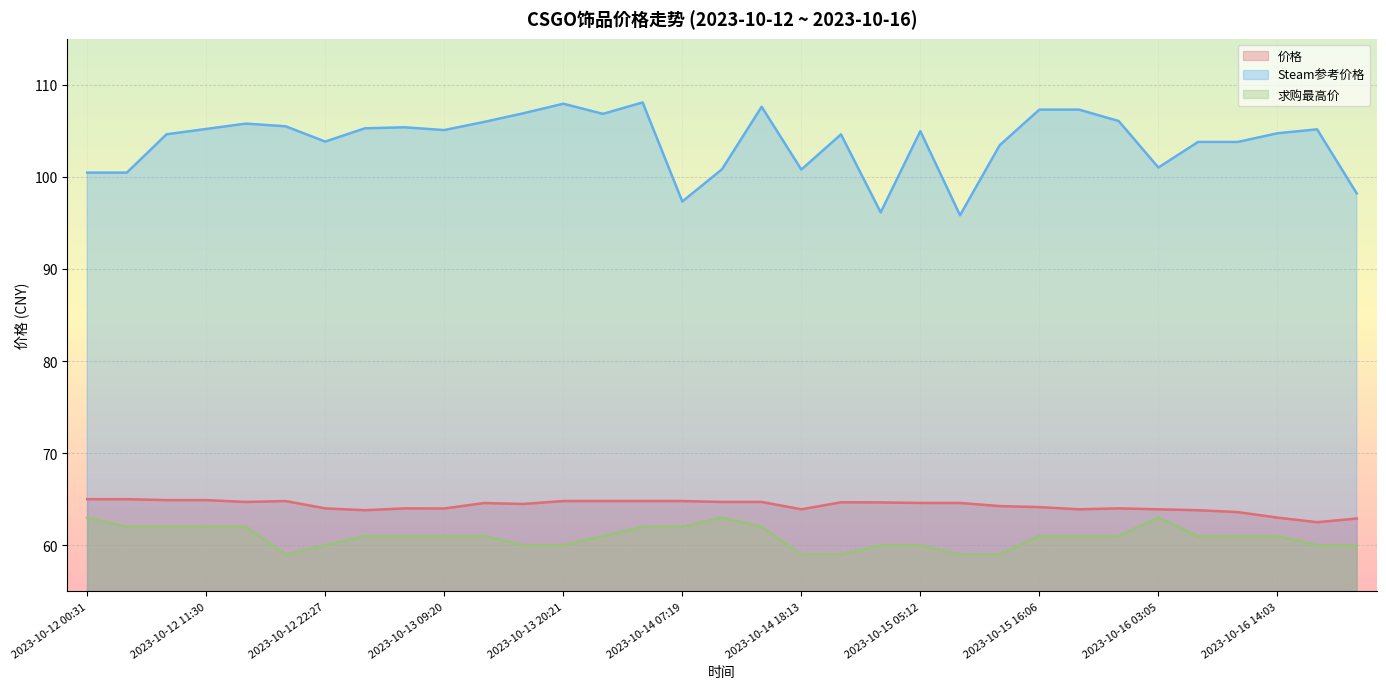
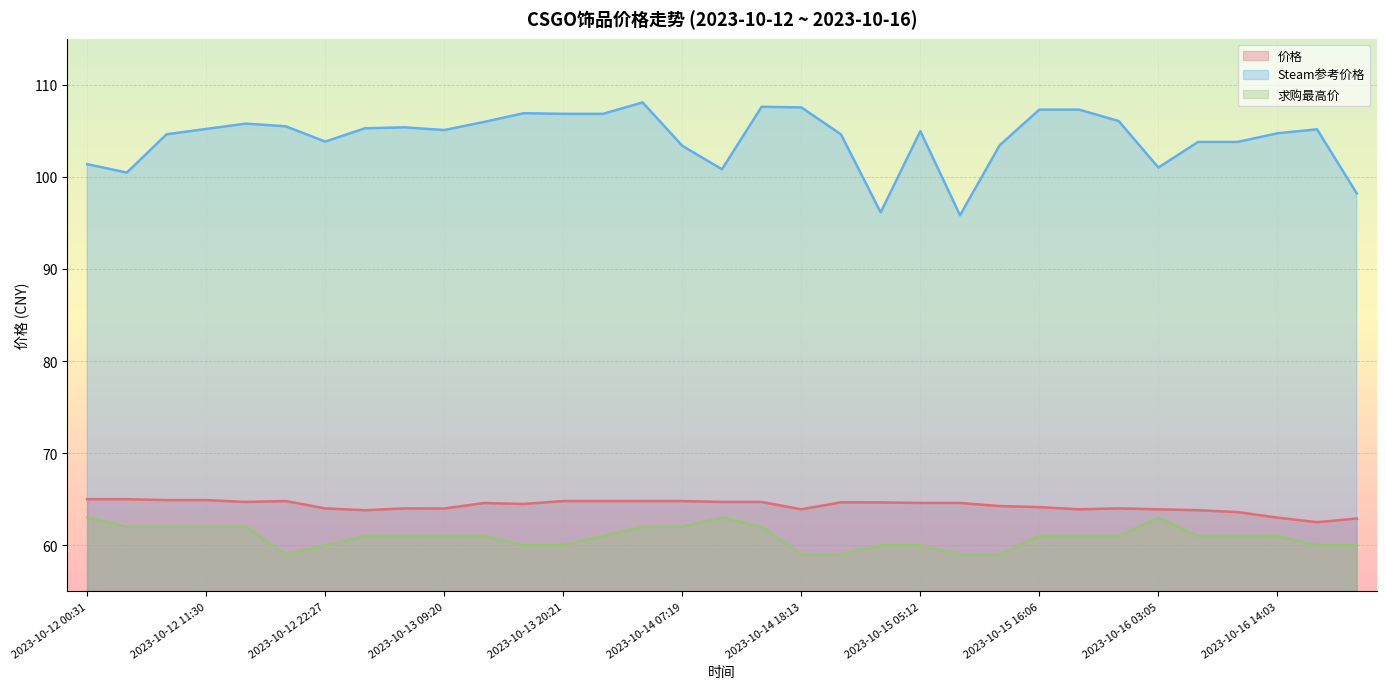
  {
    "Steam参考价格": {
-     "2023-10-12 00:31": 100,
+     "2023-10-12 00:31": 101,
      "2023-10-12 11:30": 105,
      "2023-10-12 22:27": 104,
      "2023-10-13 09:20": 105,
-     "2023-10-13 20:21": 108,
-     "2023-10-14 07:19": 97,
-     "2023-10-14 18:13": 101,
+     "2023-10-13 20:21": 107,
+     "2023-10-14 07:19": 103,
+     "2023-10-14 18:13": 108,
      "2023-10-15 05:12": 105,
      "2023-10-15 16:06": 107,
      "2023-10-16 03:05": 101,
      "2023-10-16 14:03": 105
    }
  }
